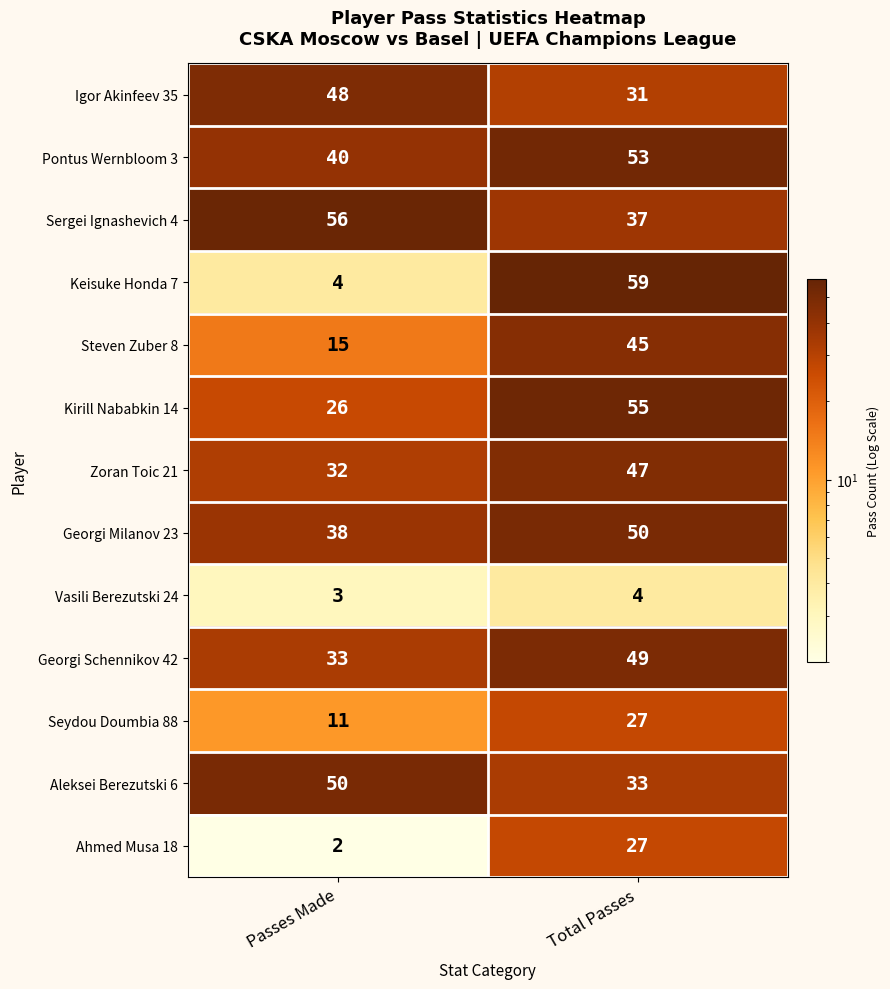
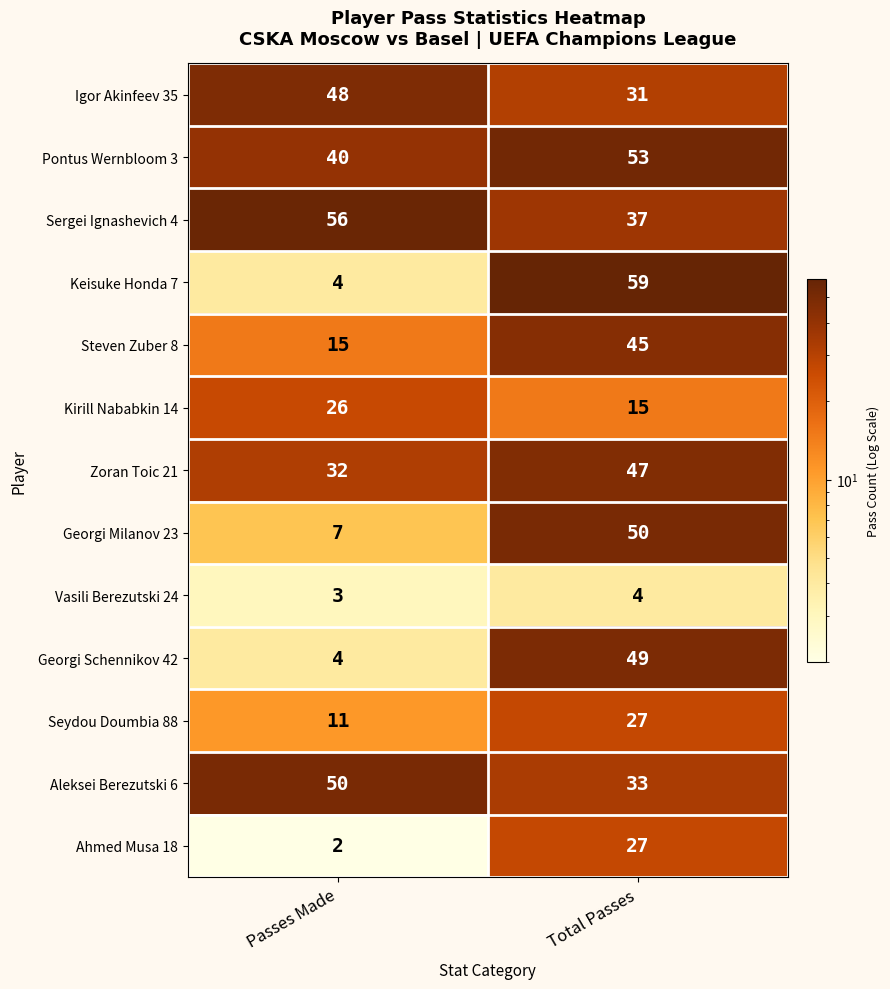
  {
    "Igor Akinfeev 35": {
      "Passes Made": 48,
      "Total Passes": 31
    },
    "Pontus Wernbloom 3": {
      "Passes Made": 40,
      "Total Passes": 53
    },
    "Sergei Ignashevich 4": {
      "Passes Made": 56,
      "Total Passes": 37
    },
    "Keisuke Honda 7": {
      "Passes Made": 4,
      "Total Passes": 59
    },
    "Steven Zuber 8": {
      "Passes Made": 15,
      "Total Passes": 45
    },
    "Kirill Nababkin 14": {
      "Passes Made": 26,
-     "Total Passes": 55
+     "Total Passes": 15
    },
    "Zoran Toic 21": {
      "Passes Made": 32,
      "Total Passes": 47
    },
    "Georgi Milanov 23": {
-     "Passes Made": 38,
+     "Passes Made": 7,
      "Total Passes": 50
    },
    "Vasili Berezutski 24": {
      "Passes Made": 3,
      "Total Passes": 4
    },
    "Georgi Schennikov 42": {
-     "Passes Made": 33,
+     "Passes Made": 4,
      "Total Passes": 49
    },
    "Seydou Doumbia 88": {
      "Passes Made": 11,
      "Total Passes": 27
    },
    "Aleksei Berezutski 6": {
      "Passes Made": 50,
      "Total Passes": 33
    },
    "Ahmed Musa 18": {
      "Passes Made": 2,
      "Total Passes": 27
    }
  }
